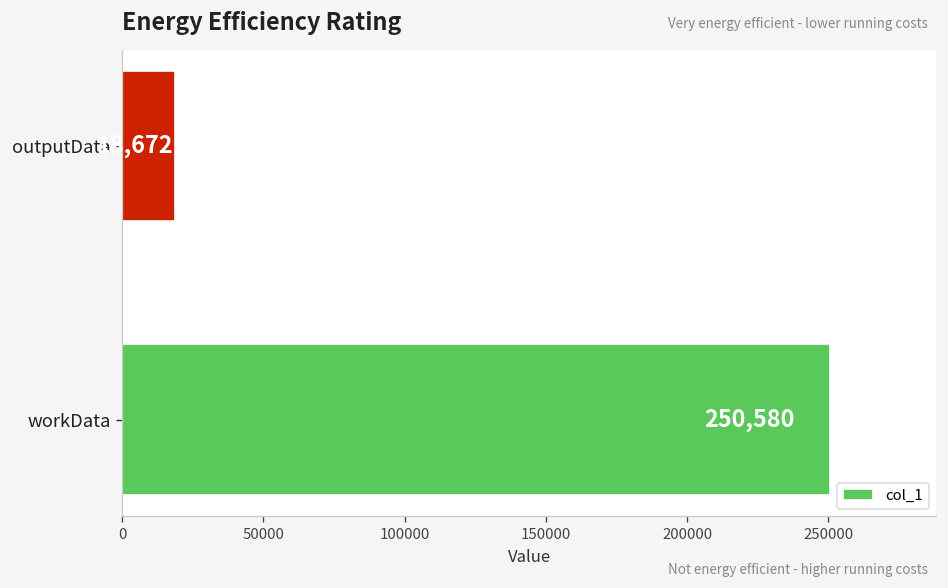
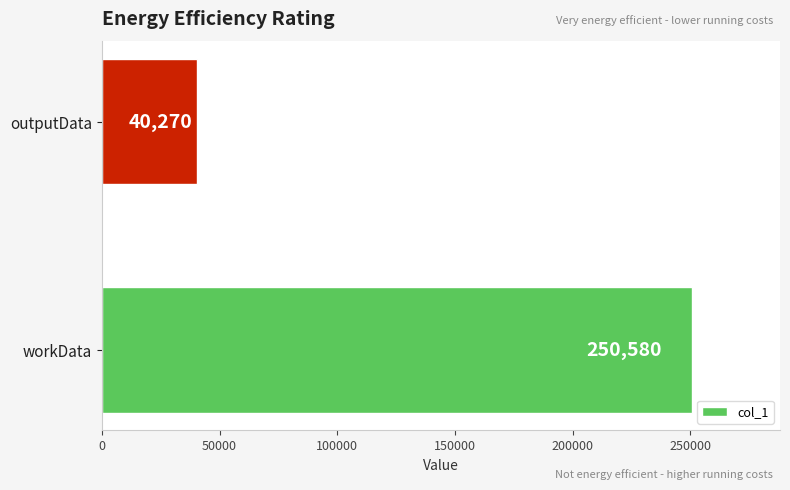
  {
-   "outputData": "18,672",
+   "outputData": "40,270",
    "workData": "250,580"
  }
